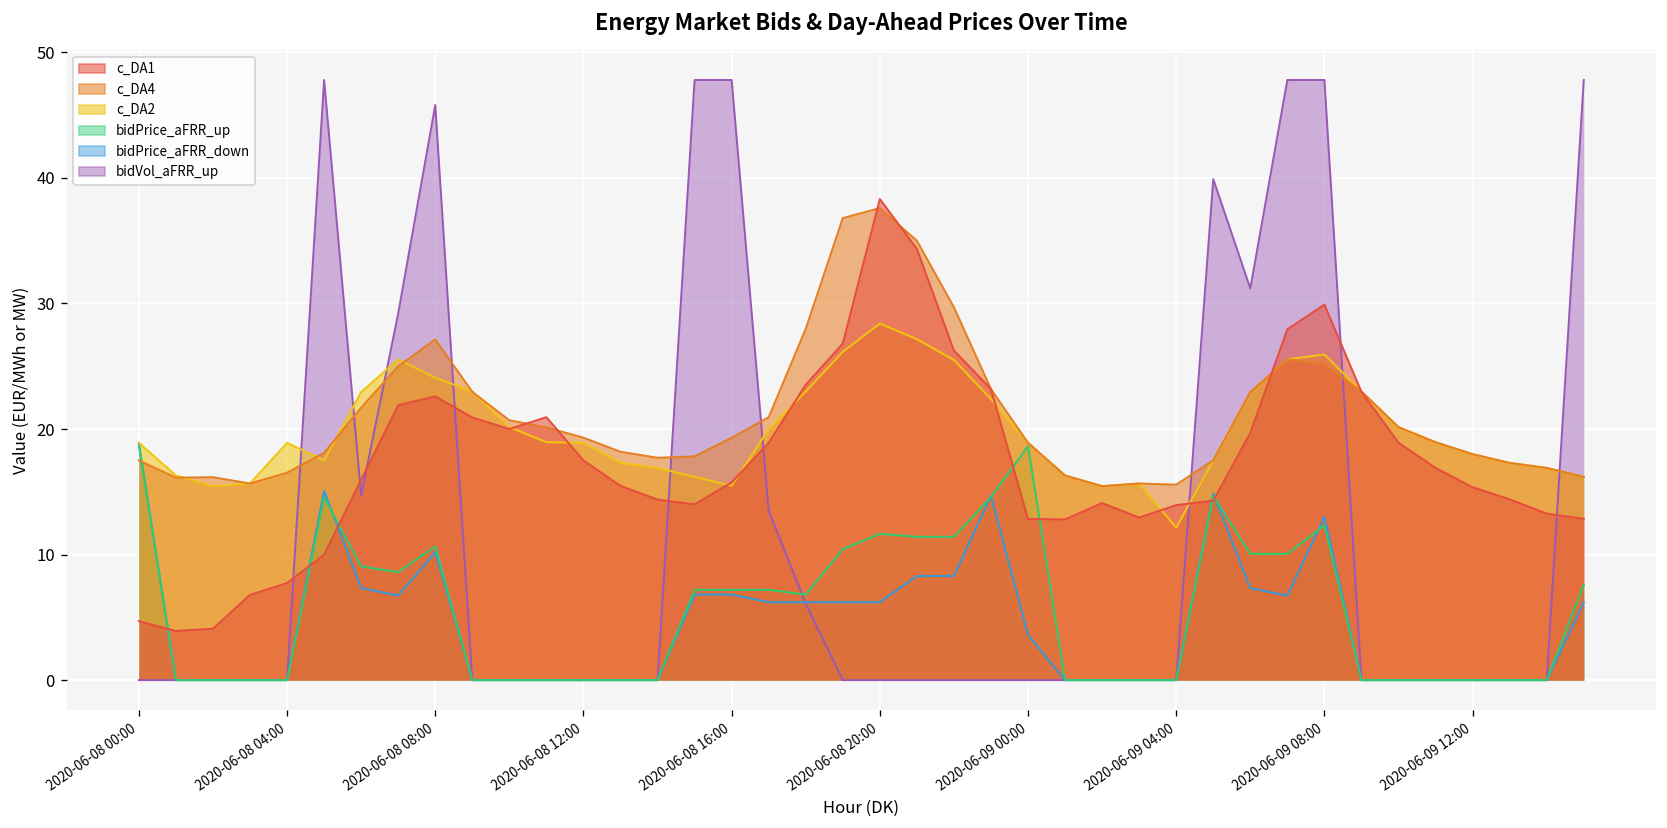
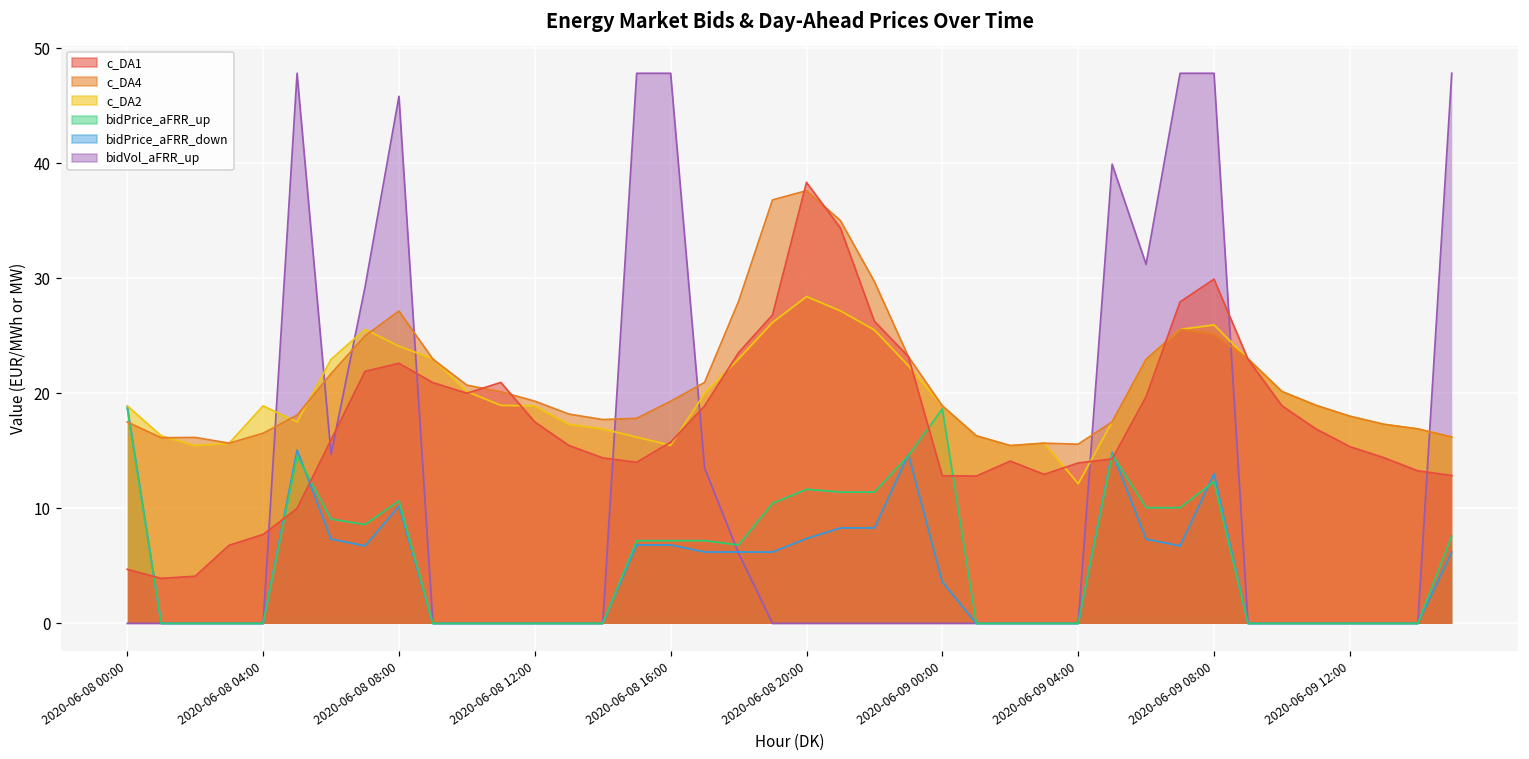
  {
    "bidVol_aFRR_up": {
      "2020-06-08 00:00": 0.0,
      "2020-06-08 08:00": 45.8,
      "2020-06-08 16:00": 47.8,
      "2020-06-08 20:00": 0.0,
      "2020-06-09 00:00": 0.0,
      "2020-06-09 08:00": 47.8
    },
    "bidPrice_aFRR_down": {
      "2020-06-08 08:00": 10.2,
      "2020-06-08 16:00": 6.8,
-     "2020-06-08 20:00": 6.2,
+     "2020-06-08 20:00": 7.4,
      "2020-06-09 00:00": 3.6,
      "2020-06-09 08:00": 13.0
    },
    "bidPrice_aFRR_up": {
      "2020-06-08 08:00": 10.7,
      "2020-06-08 16:00": 7.2,
      "2020-06-08 20:00": 11.7,
      "2020-06-09 00:00": 18.6,
      "2020-06-09 08:00": 12.3
    },
    "c_DA2": {
      "2020-06-08 04:00": 18.9,
      "2020-06-08 08:00": 24.1,
      "2020-06-08 12:00": 18.9,
      "2020-06-08 16:00": 15.5,
      "2020-06-08 20:00": 28.4,
      "2020-06-09 04:00": 12.1,
      "2020-06-09 08:00": 25.9
    }
  }
